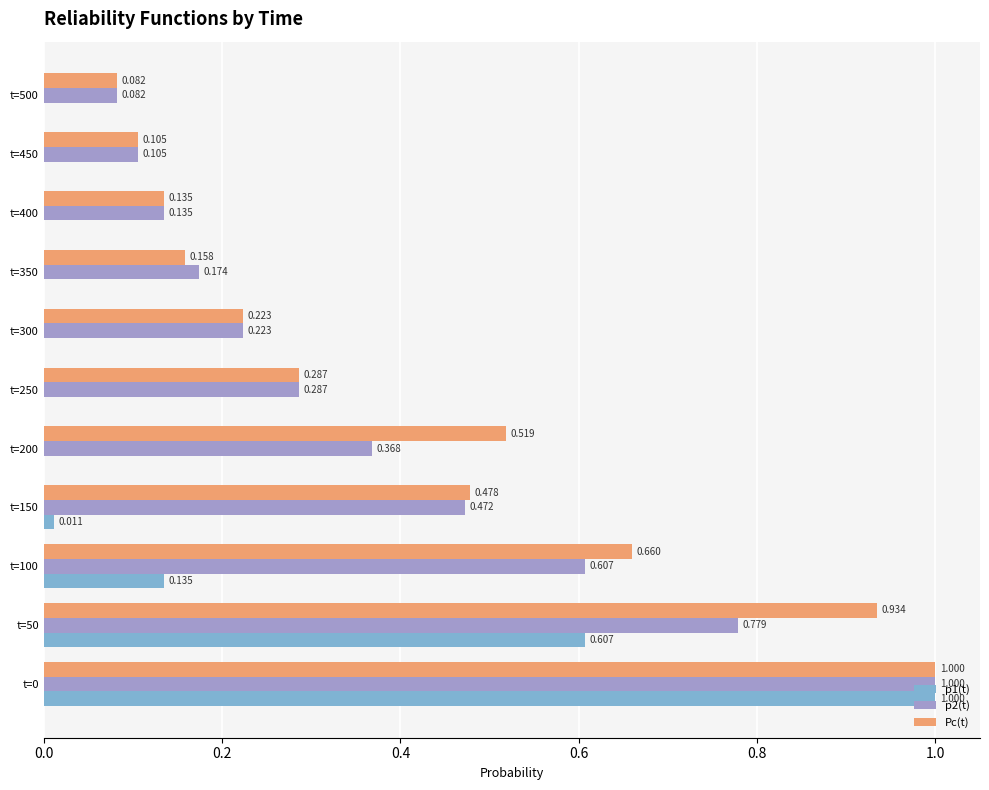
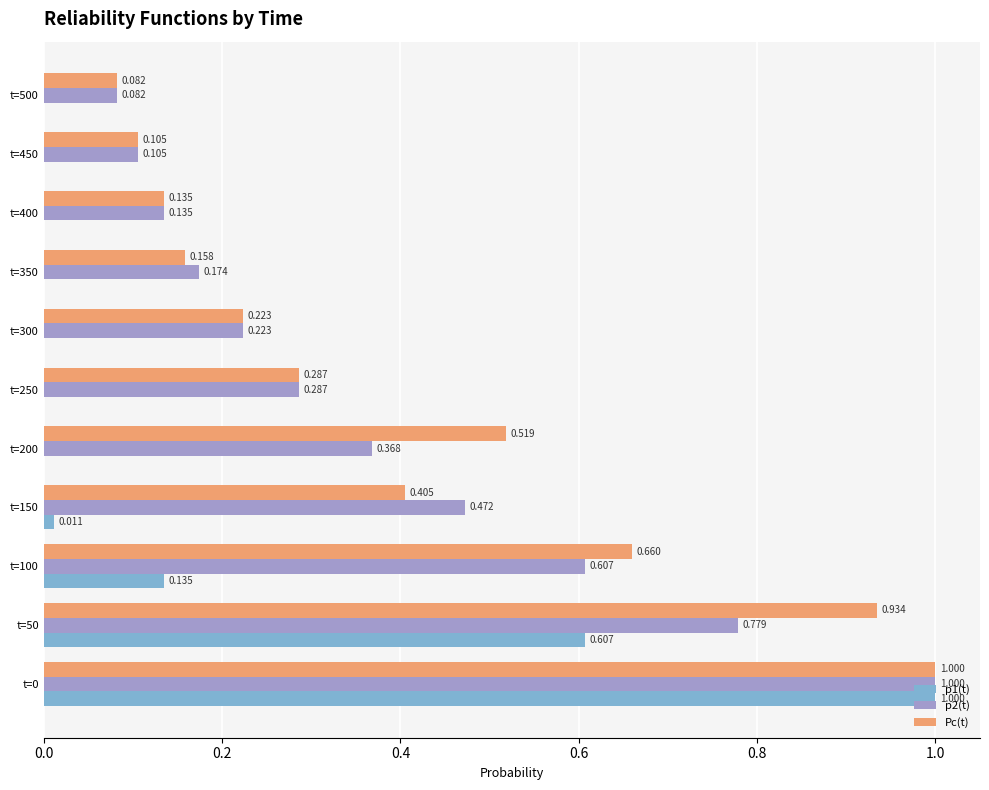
  {
    "Pc(t)": {
      "t=500": 0.082,
      "t=450": 0.105,
      "t=400": 0.135,
      "t=350": 0.158,
      "t=300": 0.223,
      "t=250": 0.287,
      "t=200": 0.519,
-     "t=150": 0.478,
+     "t=150": 0.405,
      "t=100": 0.660,
      "t=50": 0.934,
      "t=0": 1.000
    }
  }
